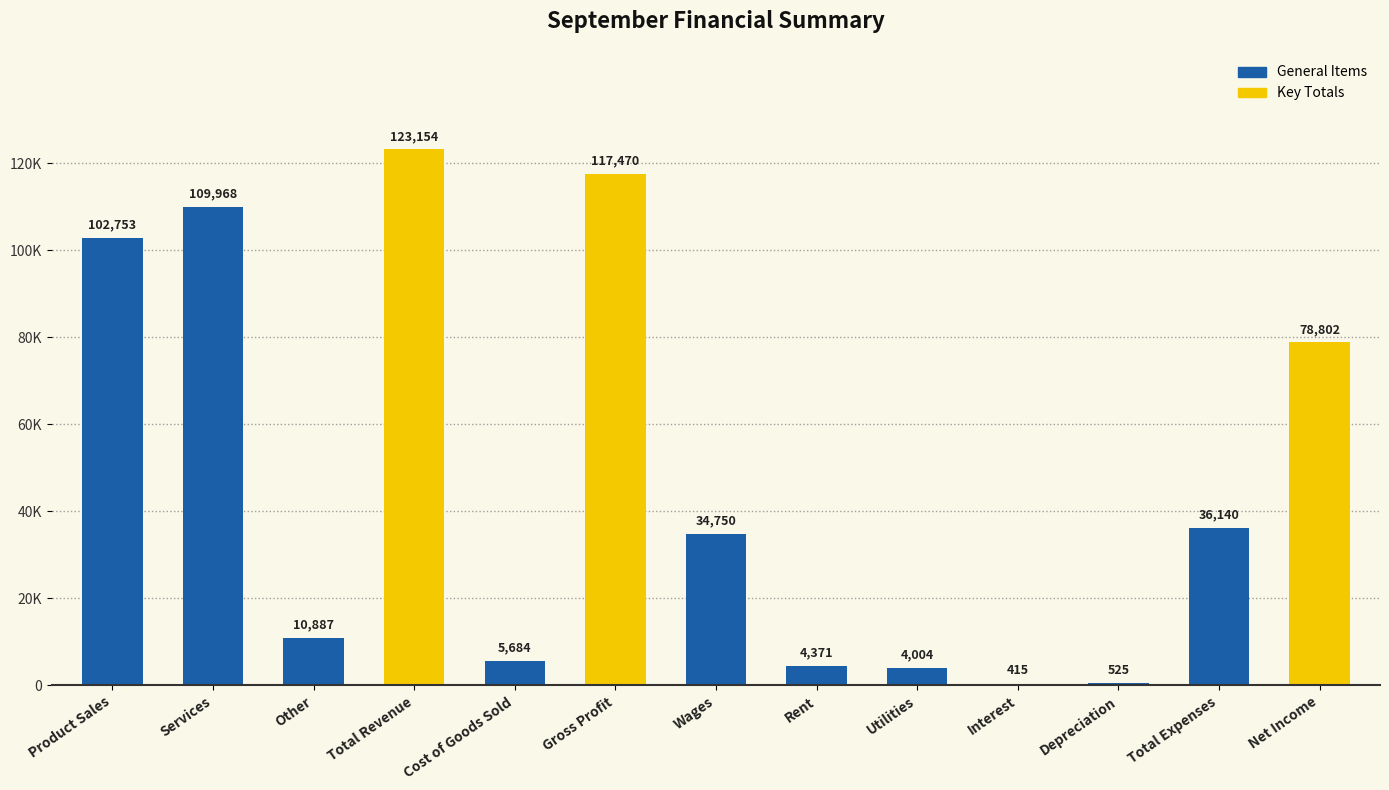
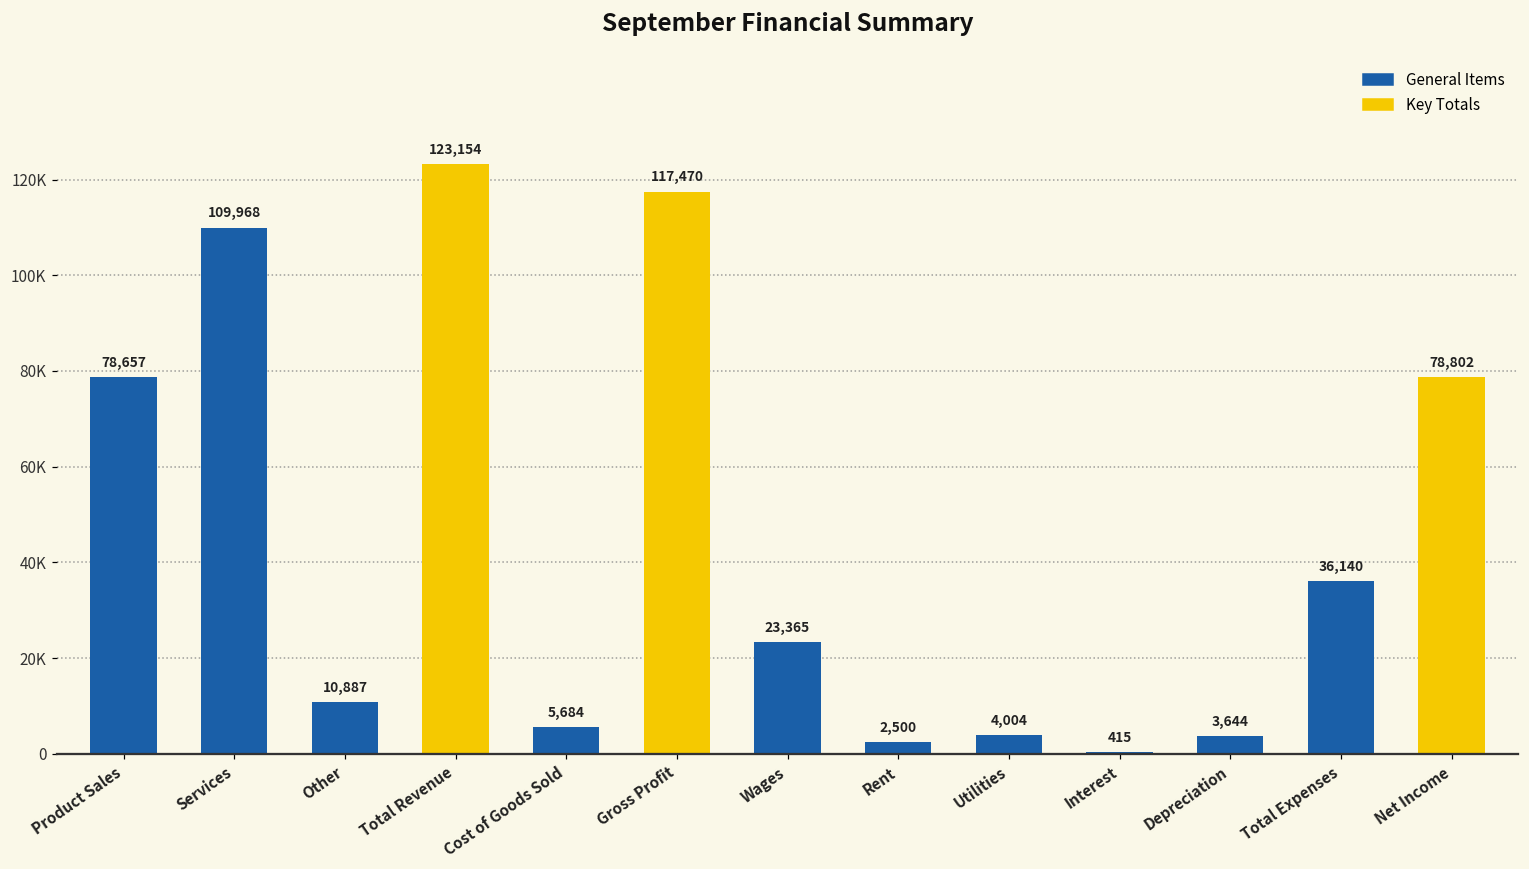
  {
-   "Product Sales": "102,753",
+   "Product Sales": "78,657",
    "Services": "109,968",
    "Other": "10,887",
    "Total Revenue": "123,154",
    "Cost of Goods Sold": "5,684",
    "Gross Profit": "117,470",
-   "Wages": "34,750",
-   "Rent": "4,371",
+   "Wages": "23,365",
+   "Rent": "2,500",
    "Utilities": "4,004",
    "Interest": "415",
-   "Depreciation": "525",
+   "Depreciation": "3,644",
    "Total Expenses": "36,140",
    "Net Income": "78,802"
  }
